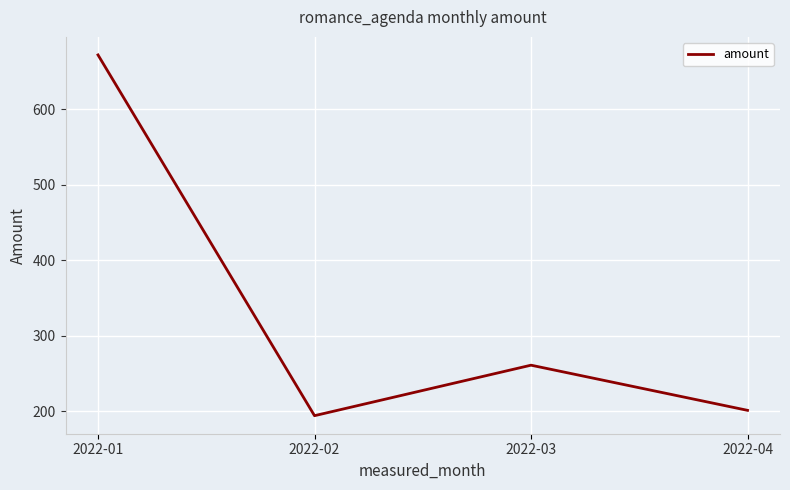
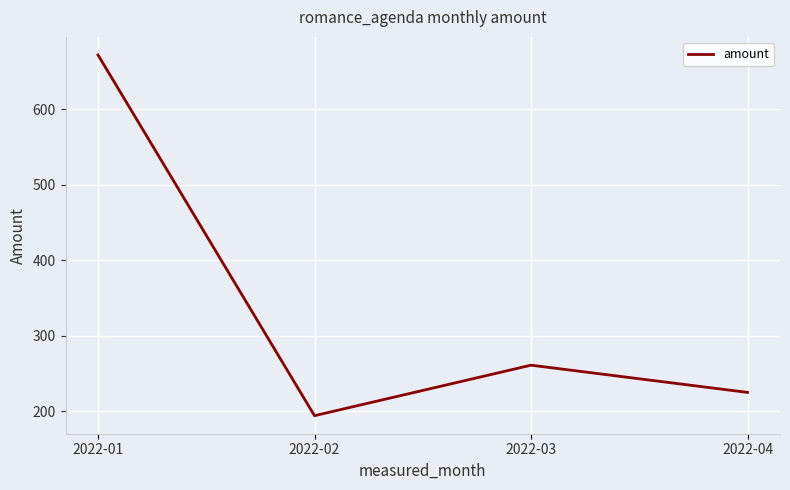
  {
    "2022-01": 670,
    "2022-02": 190,
    "2022-03": 260,
-   "2022-04": 200
+   "2022-04": 220
  }
